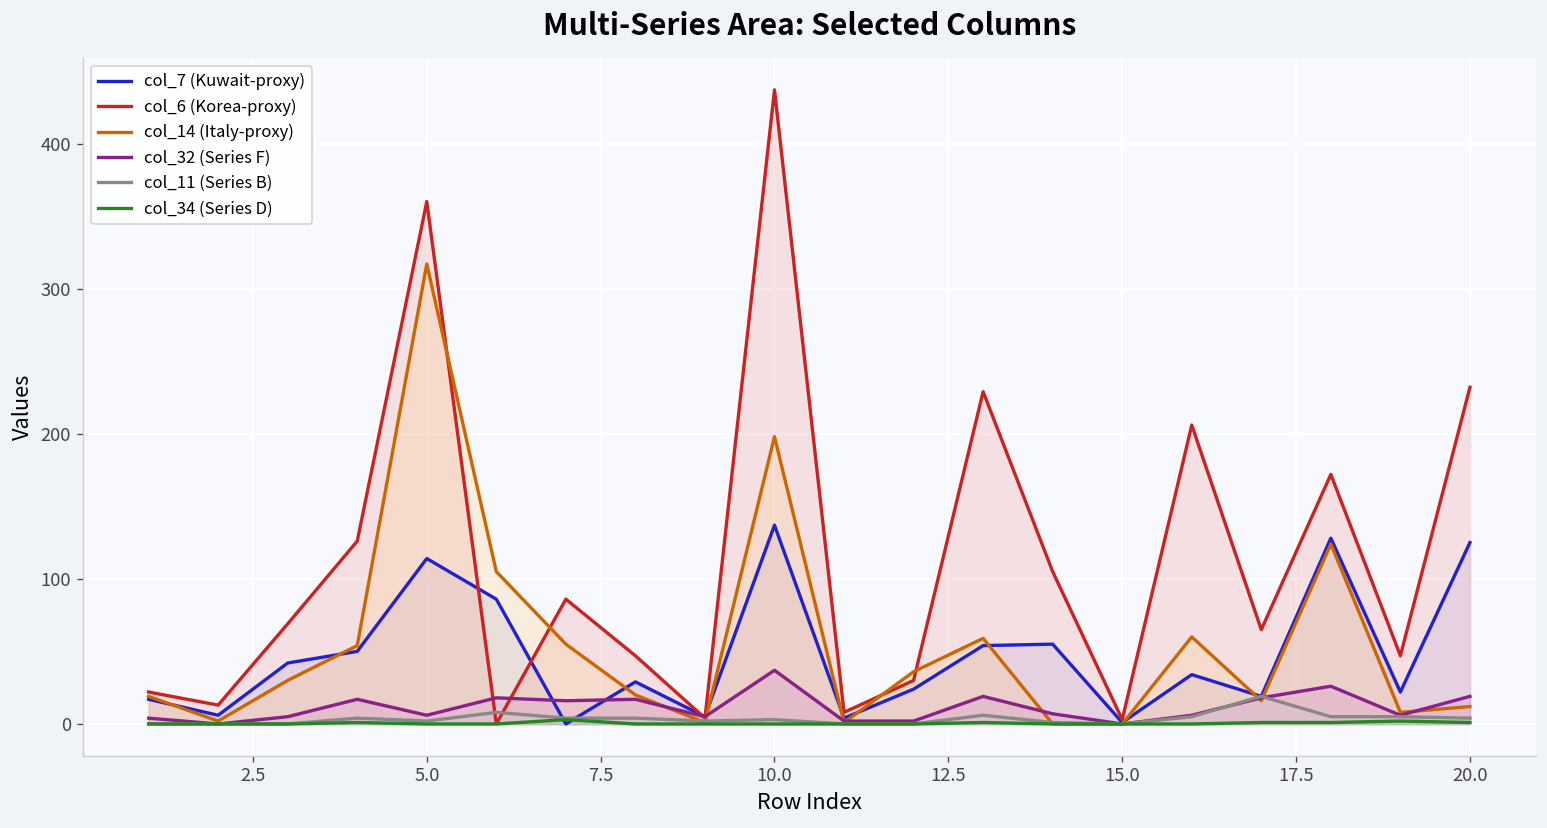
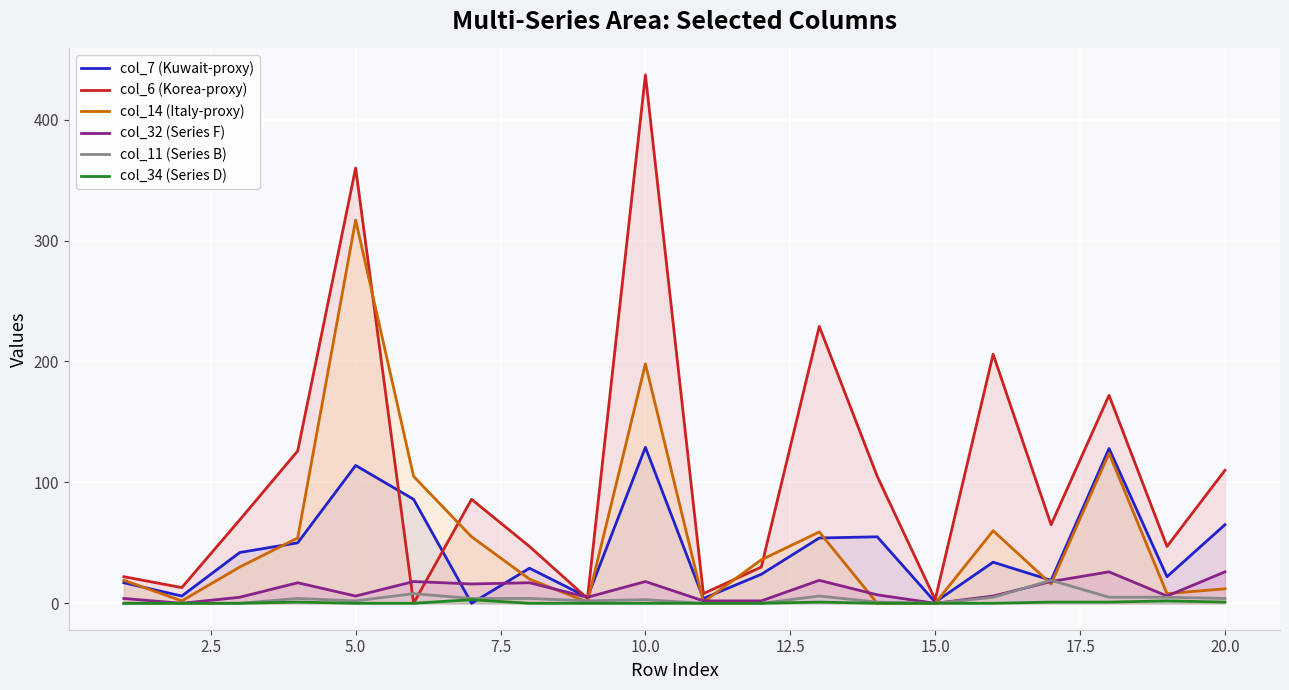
  {
    "col_7 (Kuwait-proxy)": {
      "5.0": 114,
-     "10.0": 137,
-     "20.0": 125
+     "10.0": 129,
+     "20.0": 65
    },
    "col_6 (Korea-proxy)": {
      "5.0": 360,
      "10.0": 437,
-     "20.0": 232
+     "20.0": 110
    },
    "col_14 (Italy-proxy)": {
      "5.0": 317,
      "10.0": 198,
      "20.0": 12
    },
    "col_32 (Series F)": {
      "5.0": 6,
-     "10.0": 37,
-     "20.0": 19
+     "10.0": 18,
+     "20.0": 26
    },
    "col_11 (Series B)": {
      "10.0": 3,
      "20.0": 4
    },
    "col_34 (Series D)": {
      "10.0": 0,
      "20.0": 1
    }
  }
